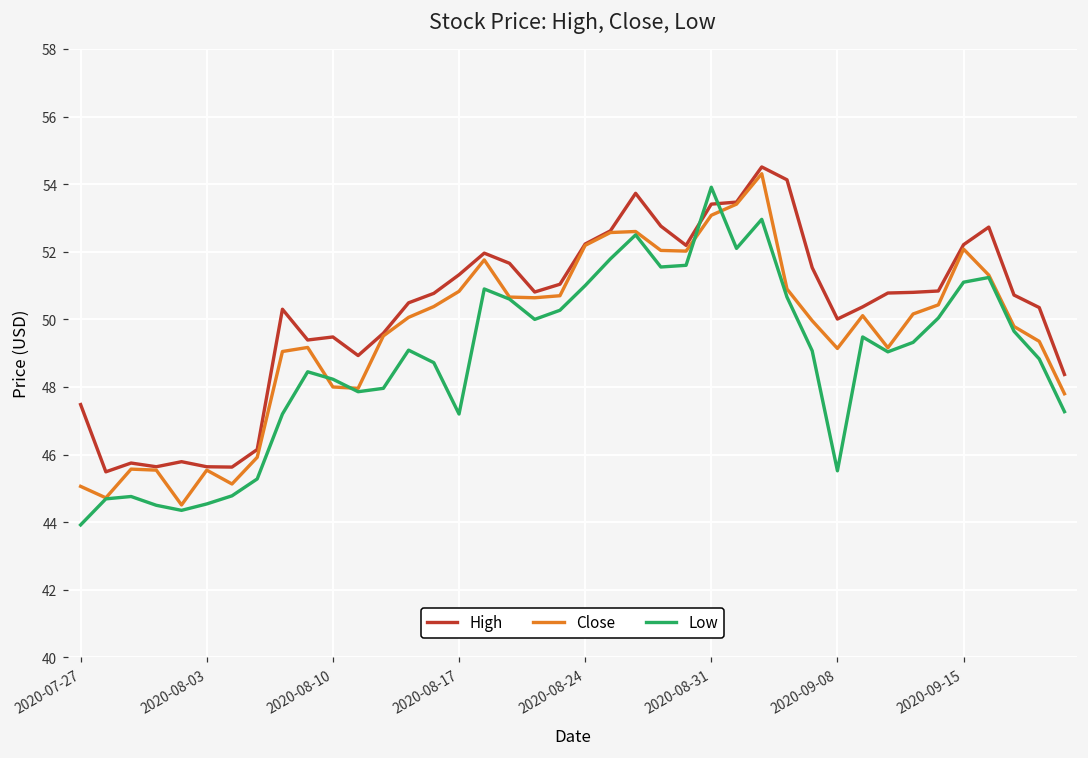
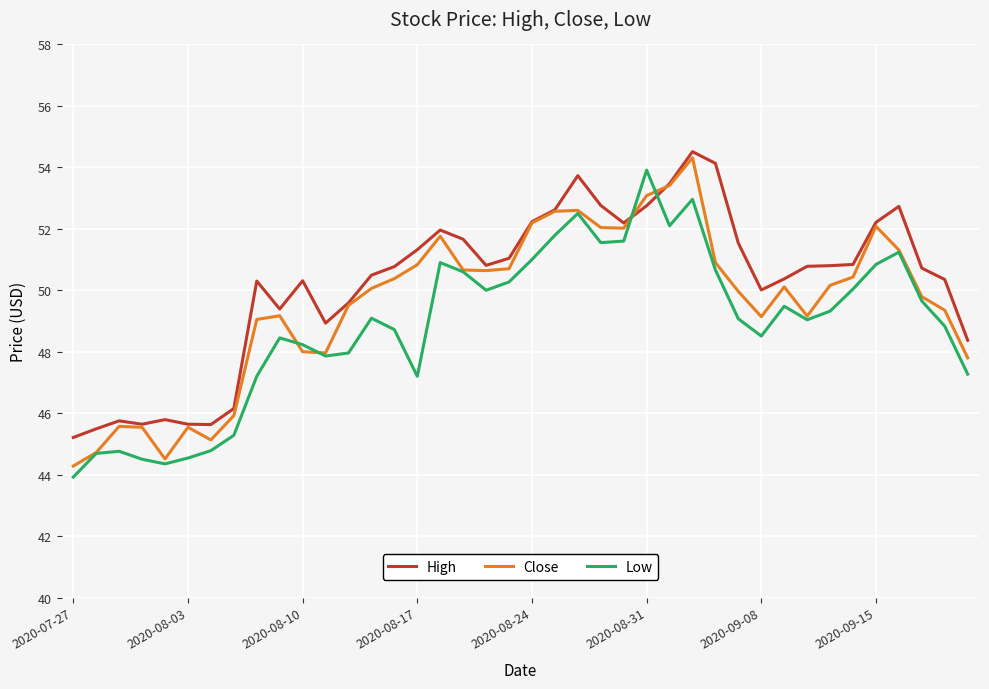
  {
    "High": {
-     "2020-07-27": 47.5,
+     "2020-07-27": 45.2,
      "2020-08-03": 45.6,
-     "2020-08-10": 49.5,
+     "2020-08-10": 50.3,
      "2020-08-17": 51.3,
-     "2020-08-31": 53.4,
+     "2020-08-31": 52.8,
      "2020-09-08": 50.0,
      "2020-09-15": 52.2
    },
    "Close": {
-     "2020-07-27": 45.1,
+     "2020-07-27": 44.3,
      "2020-08-03": 45.5,
      "2020-08-10": 48.0,
      "2020-08-17": 50.8,
      "2020-08-31": 53.1,
      "2020-09-08": 49.1,
      "2020-09-15": 52.1
    },
    "Low": {
      "2020-07-27": 43.9,
      "2020-08-03": 44.5,
      "2020-08-10": 48.2,
      "2020-08-17": 47.2,
      "2020-08-24": 51.0,
      "2020-08-31": 53.9,
-     "2020-09-08": 45.5,
-     "2020-09-15": 51.1
+     "2020-09-08": 48.5,
+     "2020-09-15": 50.8
    }
  }
